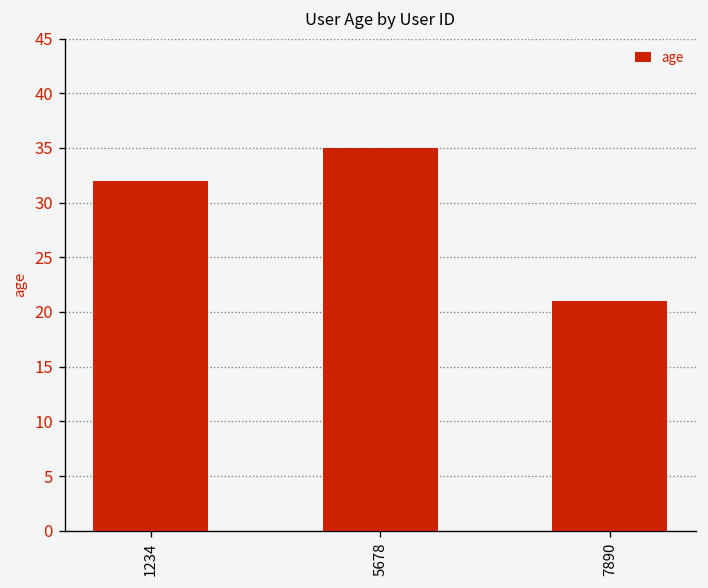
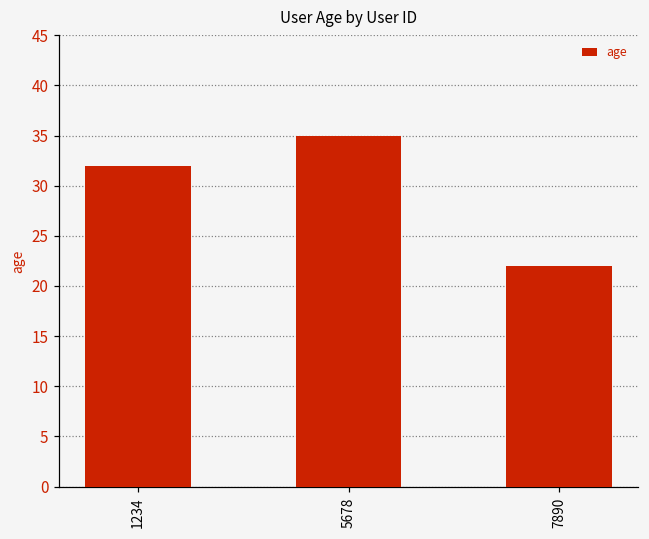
  {
    "1234": 32,
    "5678": 35,
-   "7890": 21
+   "7890": 22
  }
